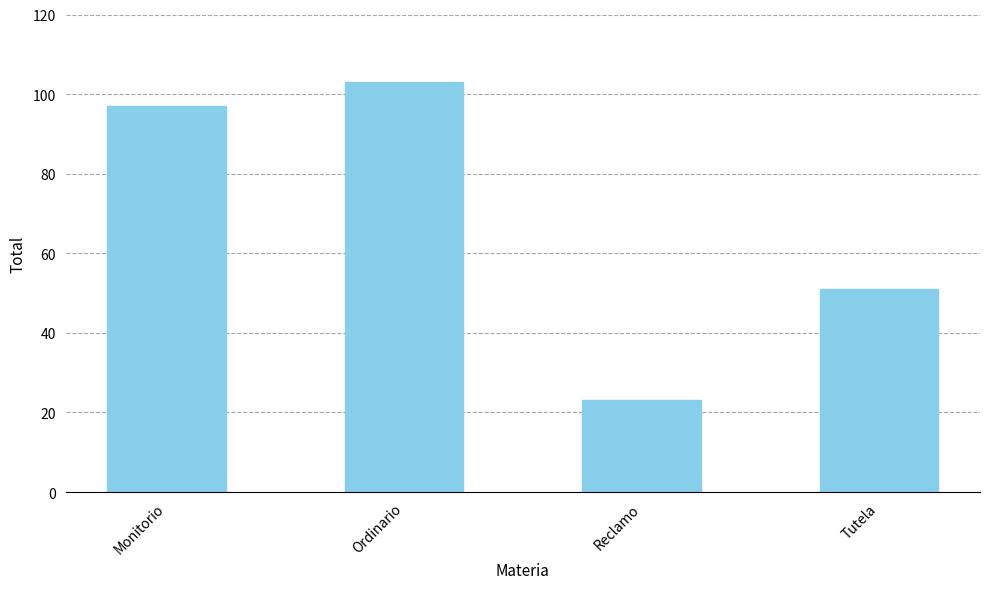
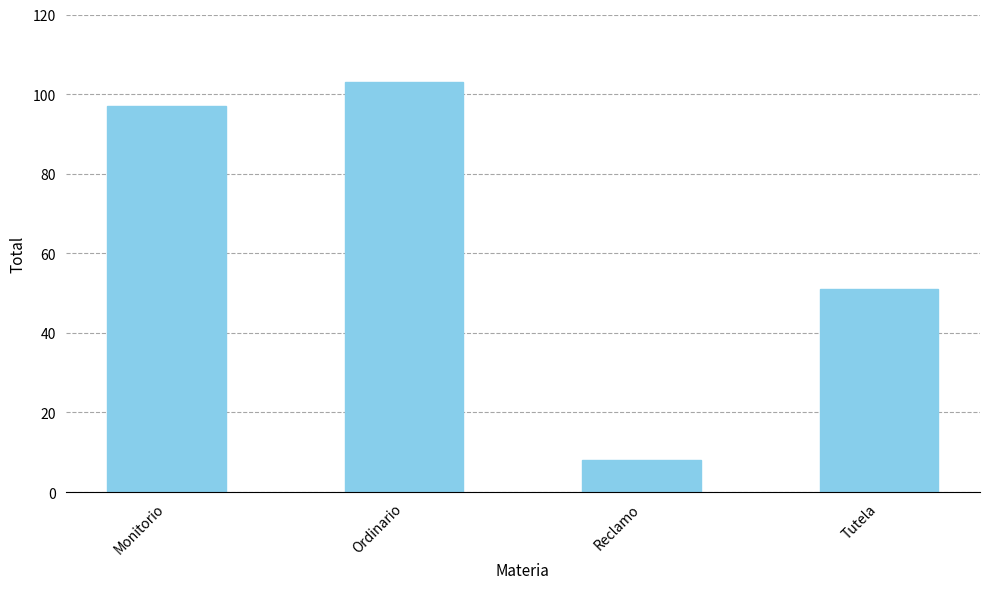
  {
    "Monitorio": 97,
    "Ordinario": 103,
-   "Reclamo": 23,
+   "Reclamo": 8,
    "Tutela": 51
  }
